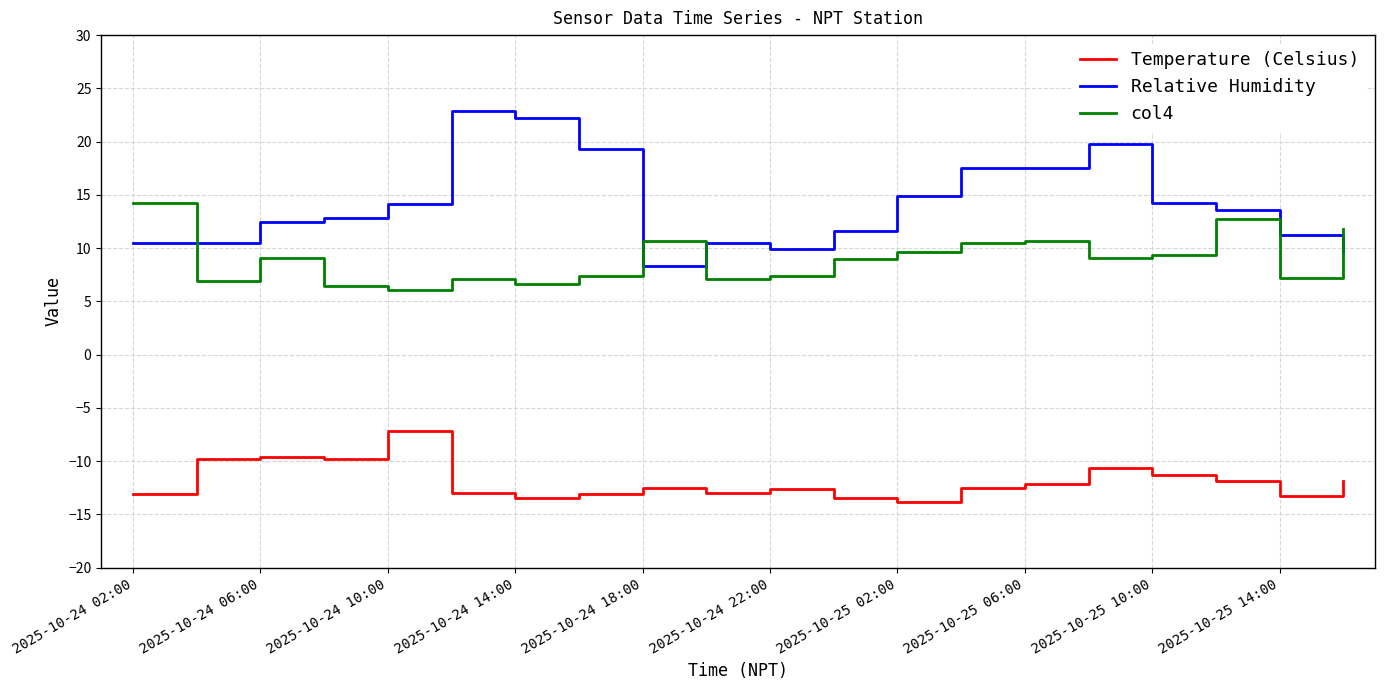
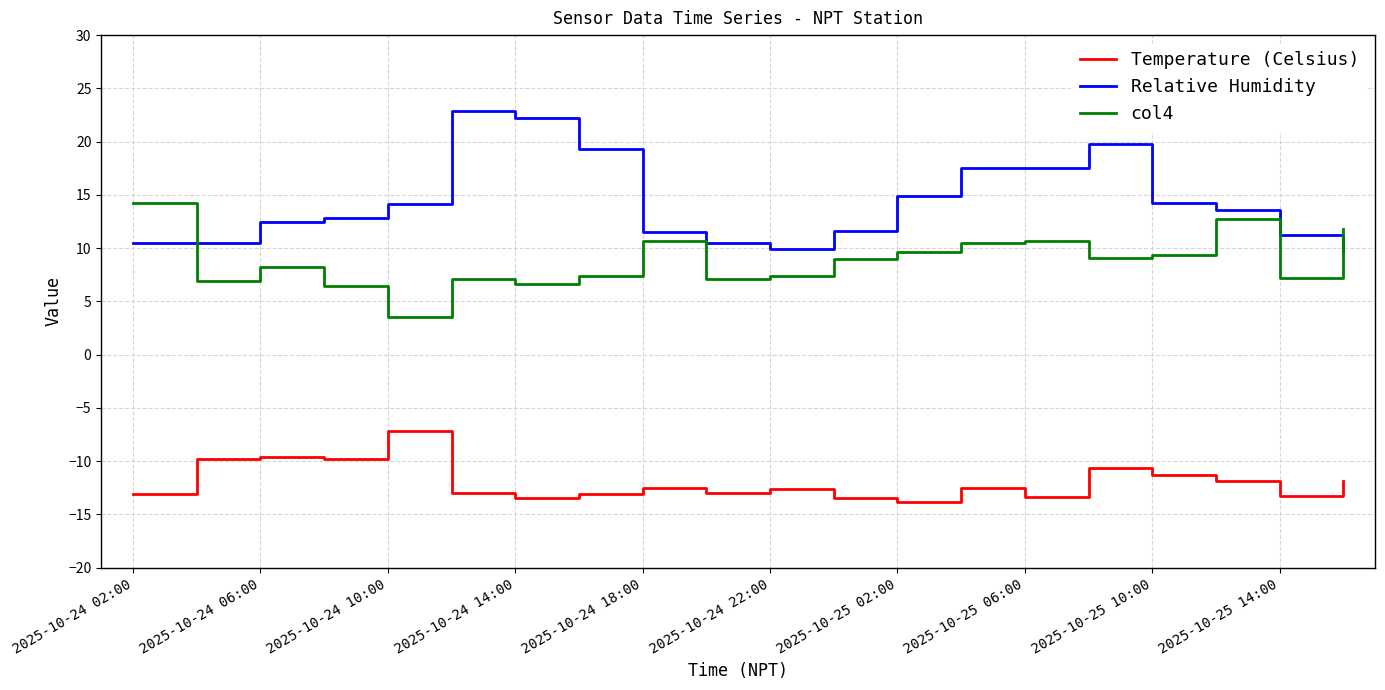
  {
    "Temperature (Celsius)": {
      "2025-10-24 02:00": -13.1,
      "2025-10-24 06:00": -9.6,
      "2025-10-24 10:00": -7.2,
      "2025-10-24 14:00": -13.4,
      "2025-10-24 18:00": -12.5,
      "2025-10-24 22:00": -12.6,
      "2025-10-25 02:00": -13.8,
-     "2025-10-25 06:00": -12.1,
+     "2025-10-25 06:00": -13.3,
      "2025-10-25 10:00": -11.3,
      "2025-10-25 14:00": -13.3
    },
    "Relative Humidity": {
      "2025-10-24 02:00": 10.5,
      "2025-10-24 06:00": 12.4,
      "2025-10-24 10:00": 14.2,
      "2025-10-24 14:00": 22.2,
-     "2025-10-24 18:00": 8.3,
+     "2025-10-24 18:00": 11.5,
      "2025-10-24 22:00": 9.9,
      "2025-10-25 02:00": 14.9,
      "2025-10-25 06:00": 17.5,
      "2025-10-25 10:00": 14.3,
      "2025-10-25 14:00": 11.2
    },
    "col4": {
      "2025-10-24 02:00": 14.3,
-     "2025-10-24 06:00": 9.1,
-     "2025-10-24 10:00": 6.0,
+     "2025-10-24 06:00": 8.3,
+     "2025-10-24 10:00": 3.5,
      "2025-10-24 14:00": 6.6,
      "2025-10-24 18:00": 10.7,
      "2025-10-24 22:00": 7.4,
      "2025-10-25 02:00": 9.6,
      "2025-10-25 06:00": 10.7,
      "2025-10-25 10:00": 9.4,
      "2025-10-25 14:00": 7.2
    }
  }
